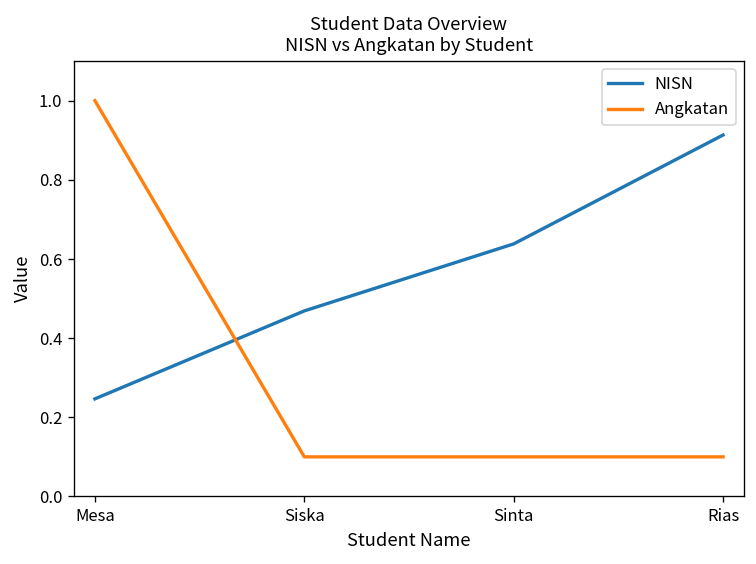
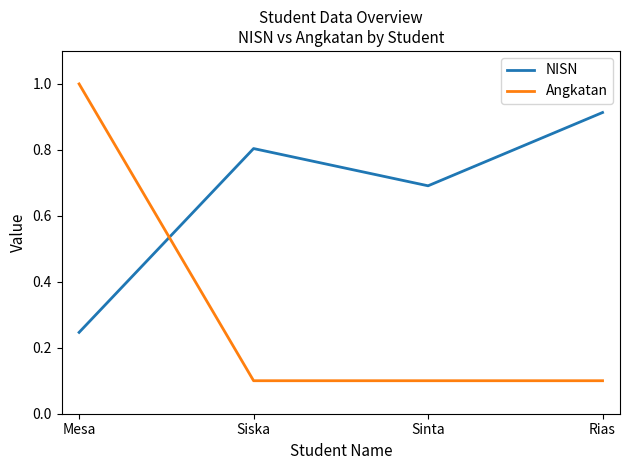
  {
    "NISN": {
      "Mesa": 0.25,
-     "Siska": 0.47,
-     "Sinta": 0.64,
+     "Siska": 0.80,
+     "Sinta": 0.69,
      "Rias": 0.91
    },
    "Angkatan": {
      "Mesa": 1.00,
      "Siska": 0.10,
      "Sinta": 0.10,
      "Rias": 0.10
    }
  }
